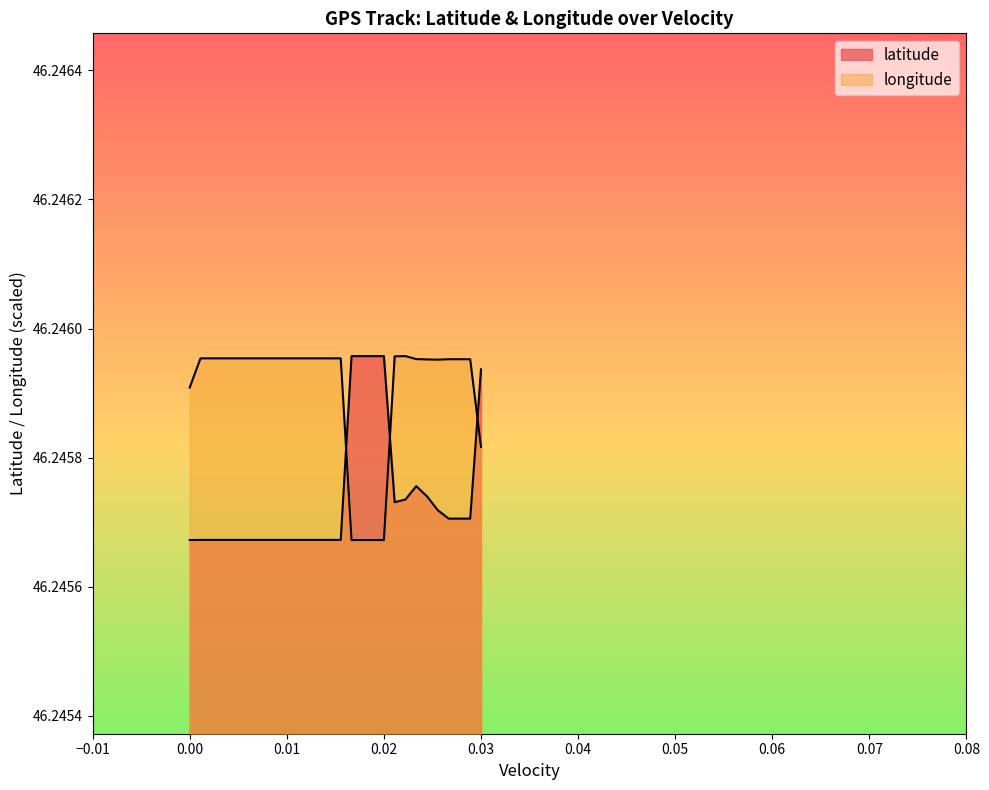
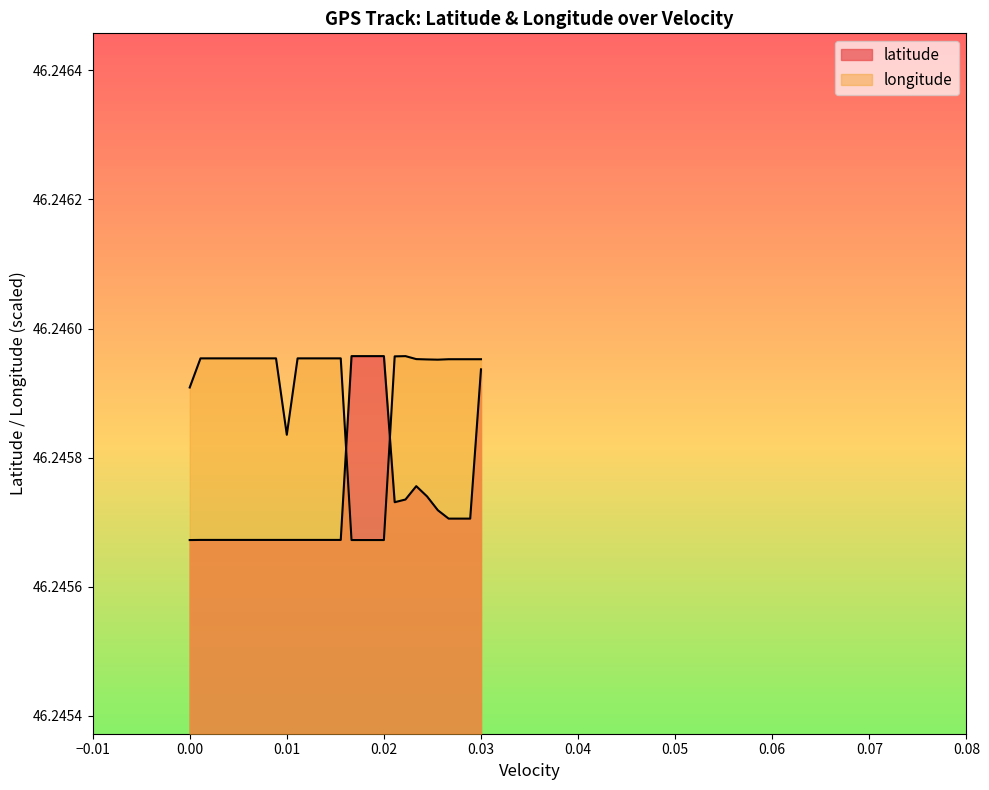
  {
    "latitude": {
      "0.00": 46.24567,
      "0.01": 46.24567,
      "0.02": 46.24596,
      "0.03": 46.24594
    },
    "longitude": {
      "0.00": 46.24591,
-     "0.01": 46.24595,
+     "0.01": 46.24584,
      "0.02": 46.24567,
-     "0.03": 46.24582
+     "0.03": 46.24595
    }
  }
